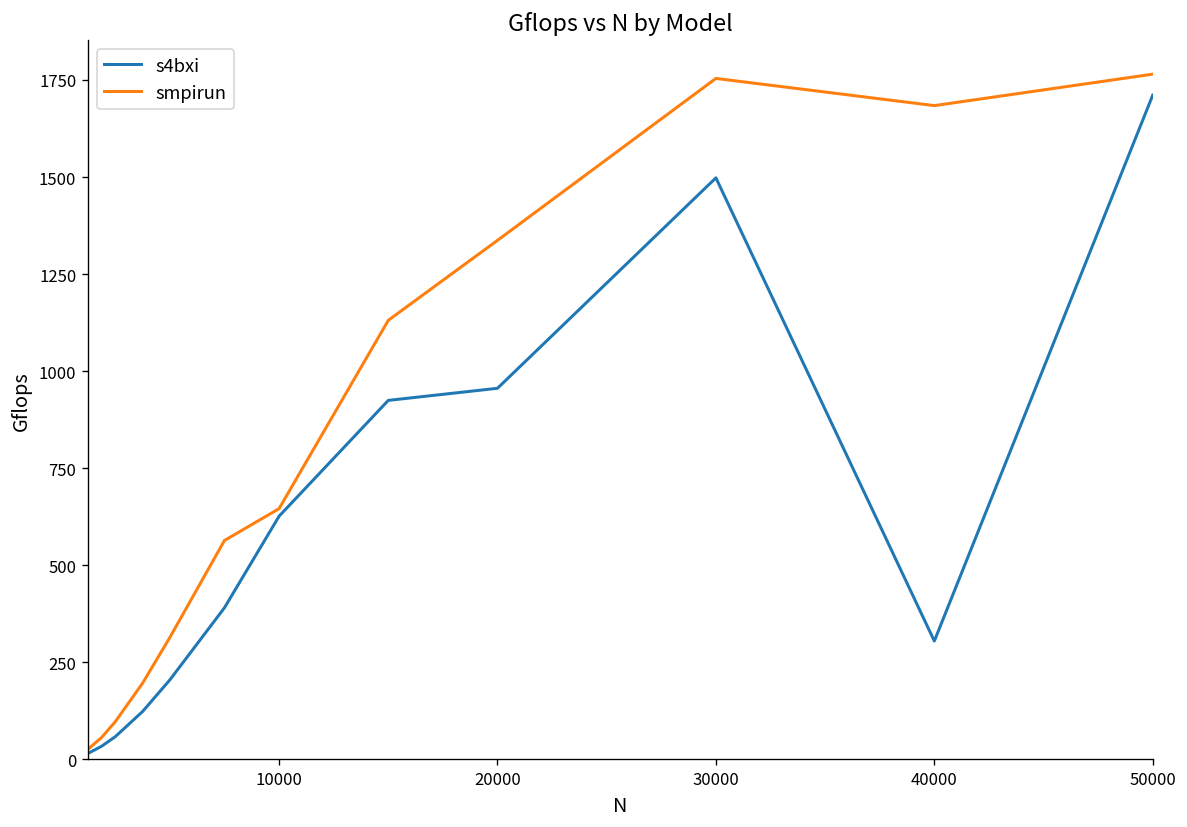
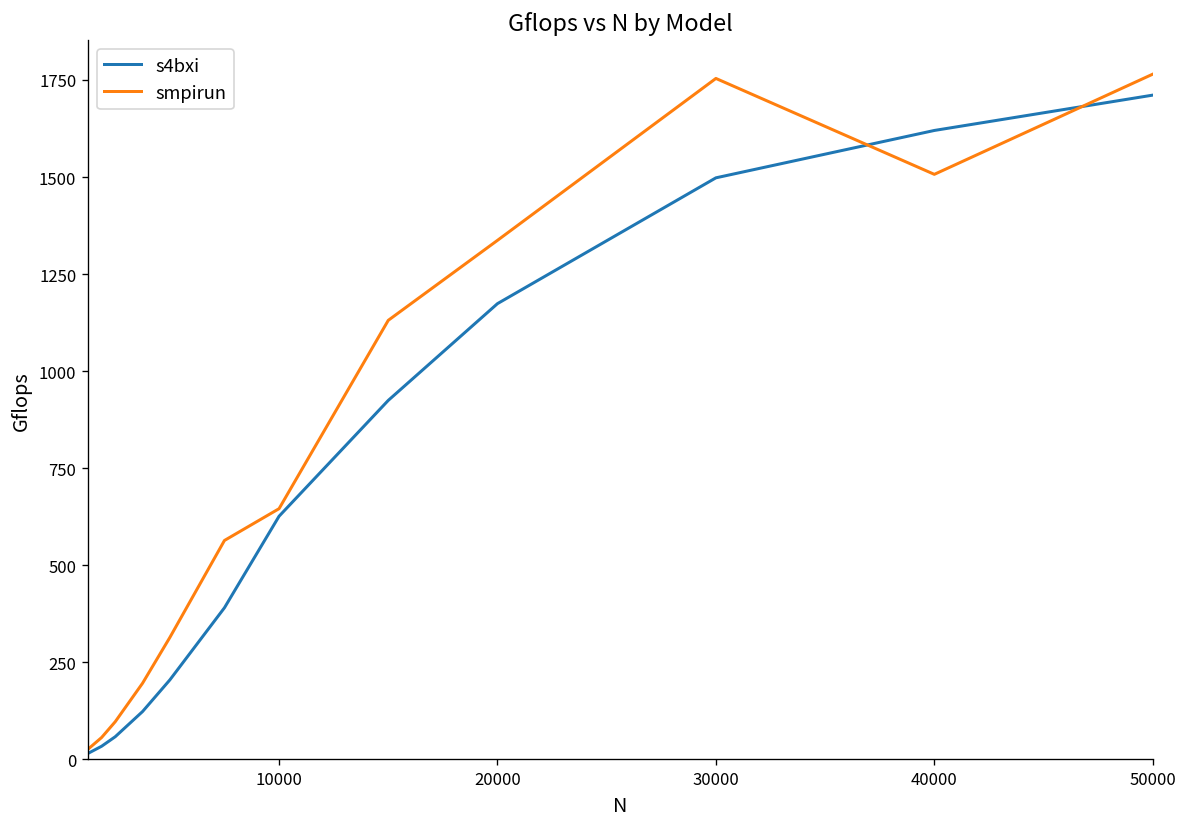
  {
    "s4bxi": {
      "10000": 630,
-     "20000": 960,
+     "20000": 1170,
      "30000": 1500,
-     "40000": 310,
+     "40000": 1620,
      "50000": 1710
    },
    "smpirun": {
      "10000": 650,
      "20000": 1340,
      "30000": 1750,
-     "40000": 1680,
+     "40000": 1510,
      "50000": 1770
    }
  }
